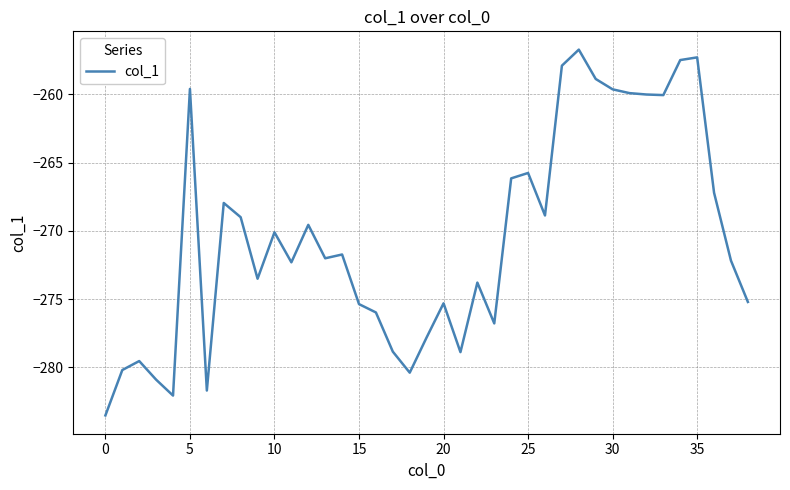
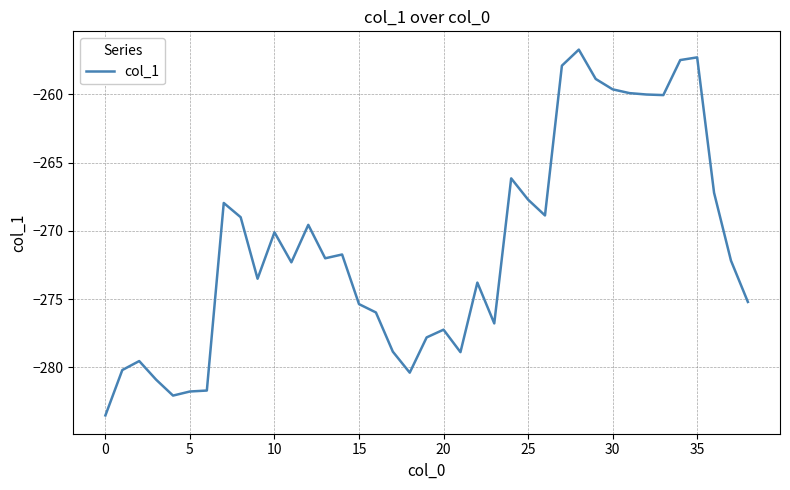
  {
    "0": -283.5,
-   "5": -259.6,
+   "5": -281.8,
    "10": -270.1,
    "15": -275.4,
-   "20": -275.3,
-   "25": -265.8,
+   "20": -277.2,
+   "25": -267.7,
    "30": -259.6,
    "35": -257.3
  }
